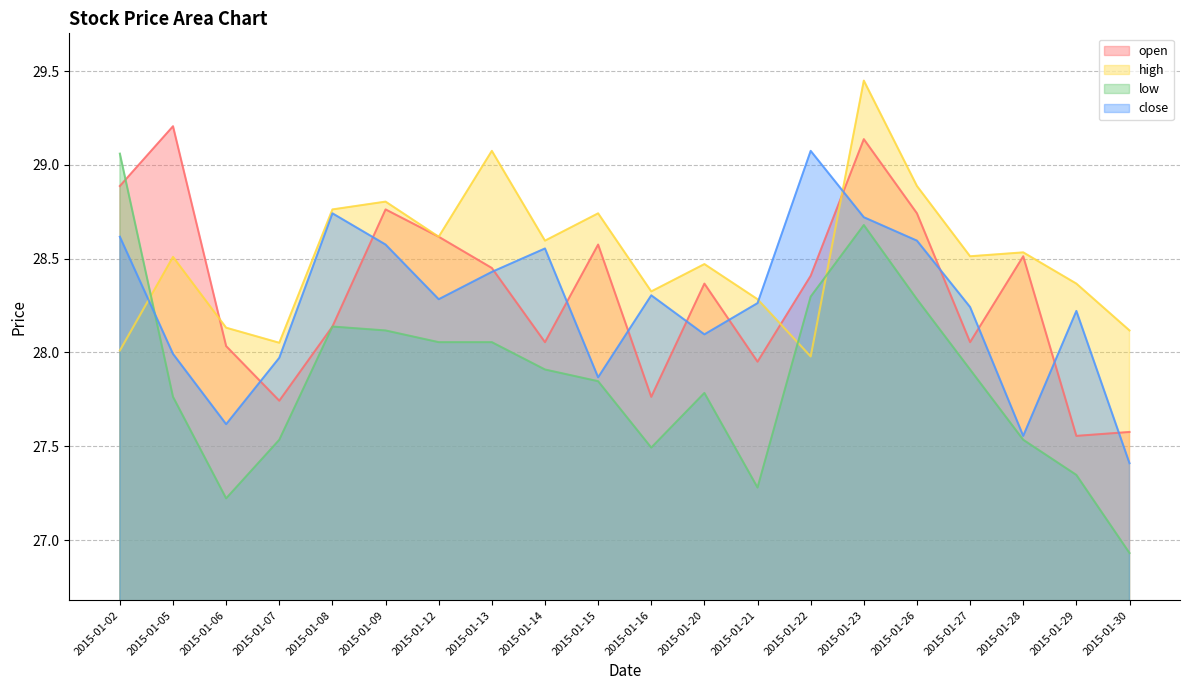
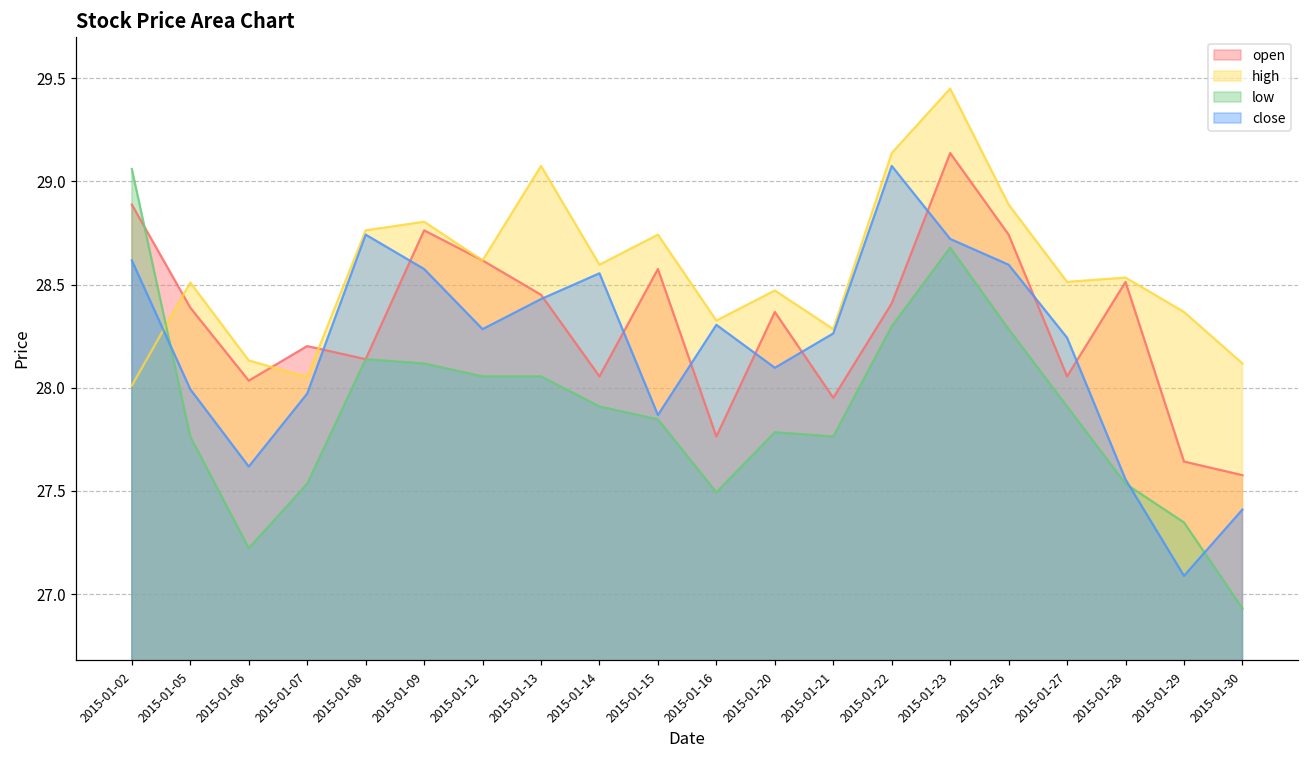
  {
    "open": {
      "2015-01-02": 28.89,
-     "2015-01-05": 29.21,
+     "2015-01-05": 28.39,
      "2015-01-06": 28.03,
-     "2015-01-07": 27.74,
+     "2015-01-07": 28.20,
      "2015-01-09": 28.76,
      "2015-01-13": 28.45,
      "2015-01-14": 28.06,
      "2015-01-15": 28.58,
      "2015-01-16": 27.76,
      "2015-01-20": 28.37,
      "2015-01-21": 27.95,
      "2015-01-22": 28.41,
      "2015-01-23": 29.14,
      "2015-01-26": 28.74,
      "2015-01-27": 28.06,
      "2015-01-28": 28.51,
-     "2015-01-29": 27.56,
+     "2015-01-29": 27.64,
      "2015-01-30": 27.58
    },
    "high": {
      "2015-01-02": 28.01,
      "2015-01-05": 28.51,
      "2015-01-06": 28.13,
      "2015-01-07": 28.05,
      "2015-01-08": 28.76,
      "2015-01-09": 28.80,
      "2015-01-13": 29.07,
      "2015-01-14": 28.60,
      "2015-01-15": 28.74,
      "2015-01-16": 28.33,
      "2015-01-20": 28.47,
      "2015-01-21": 28.28,
-     "2015-01-22": 27.98,
+     "2015-01-22": 29.14,
      "2015-01-23": 29.45,
      "2015-01-26": 28.89,
      "2015-01-27": 28.51,
      "2015-01-28": 28.53,
      "2015-01-29": 28.37,
      "2015-01-30": 28.12
    },
    "low": {
      "2015-01-02": 29.06,
      "2015-01-05": 27.76,
      "2015-01-06": 27.22,
      "2015-01-07": 27.53,
      "2015-01-09": 28.12,
      "2015-01-12": 28.06,
      "2015-01-13": 28.06,
      "2015-01-14": 27.91,
      "2015-01-15": 27.85,
      "2015-01-16": 27.49,
      "2015-01-20": 27.78,
-     "2015-01-21": 27.28,
+     "2015-01-21": 27.76,
      "2015-01-22": 28.30,
      "2015-01-23": 28.68,
      "2015-01-26": 28.28,
      "2015-01-27": 27.91,
      "2015-01-28": 27.53,
      "2015-01-29": 27.35,
      "2015-01-30": 26.93
    },
    "close": {
      "2015-01-02": 28.62,
      "2015-01-05": 27.99,
      "2015-01-06": 27.62,
      "2015-01-07": 27.97,
      "2015-01-08": 28.74,
      "2015-01-09": 28.58,
      "2015-01-12": 28.28,
      "2015-01-13": 28.43,
      "2015-01-14": 28.55,
      "2015-01-15": 27.87,
      "2015-01-16": 28.30,
      "2015-01-20": 28.10,
      "2015-01-21": 28.26,
      "2015-01-22": 29.07,
      "2015-01-23": 28.72,
      "2015-01-26": 28.60,
      "2015-01-27": 28.24,
      "2015-01-28": 27.56,
-     "2015-01-29": 28.22,
+     "2015-01-29": 27.09,
      "2015-01-30": 27.41
    }
  }
